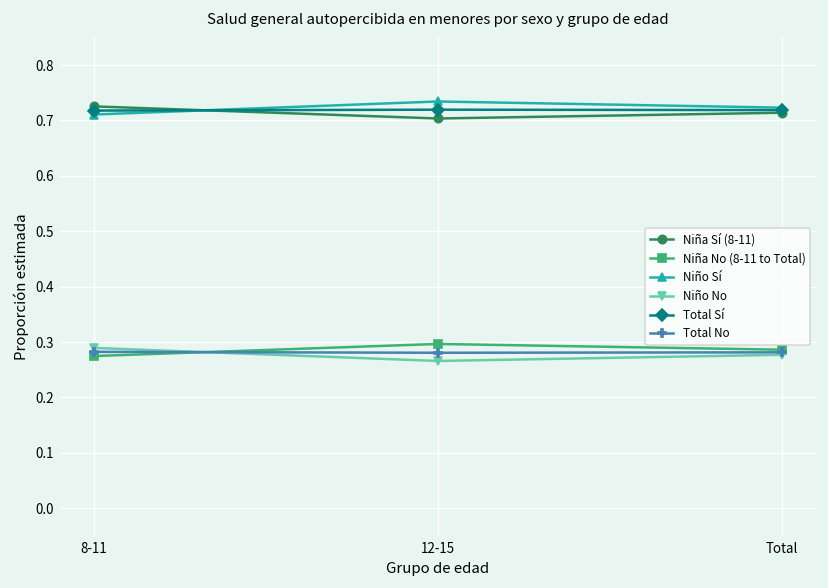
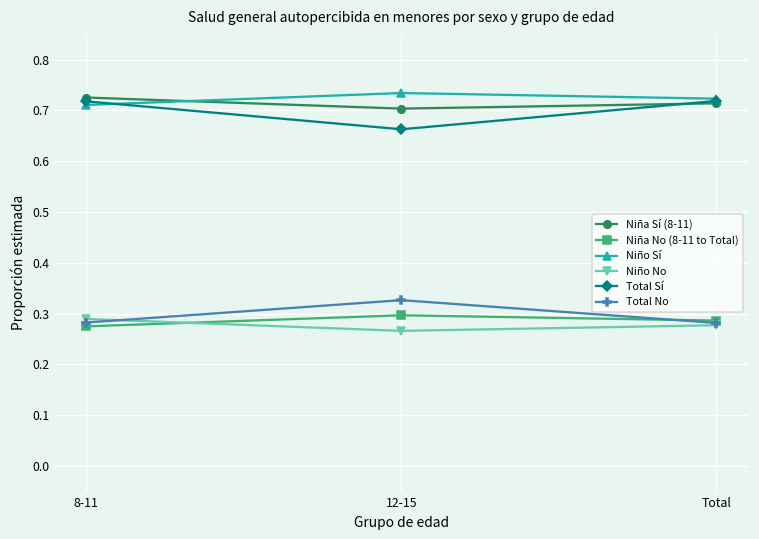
  {
    "Niño Sí": {
      "8-11": 0.71,
      "12-15": 0.73
    },
    "Niño No": {
      "8-11": 0.29,
      "12-15": 0.27
    },
    "Total Sí": {
      "8-11": 0.72,
-     "12-15": 0.72
+     "12-15": 0.66
    },
    "Total No": {
      "8-11": 0.28,
-     "12-15": 0.28
+     "12-15": 0.33
    }
  }
